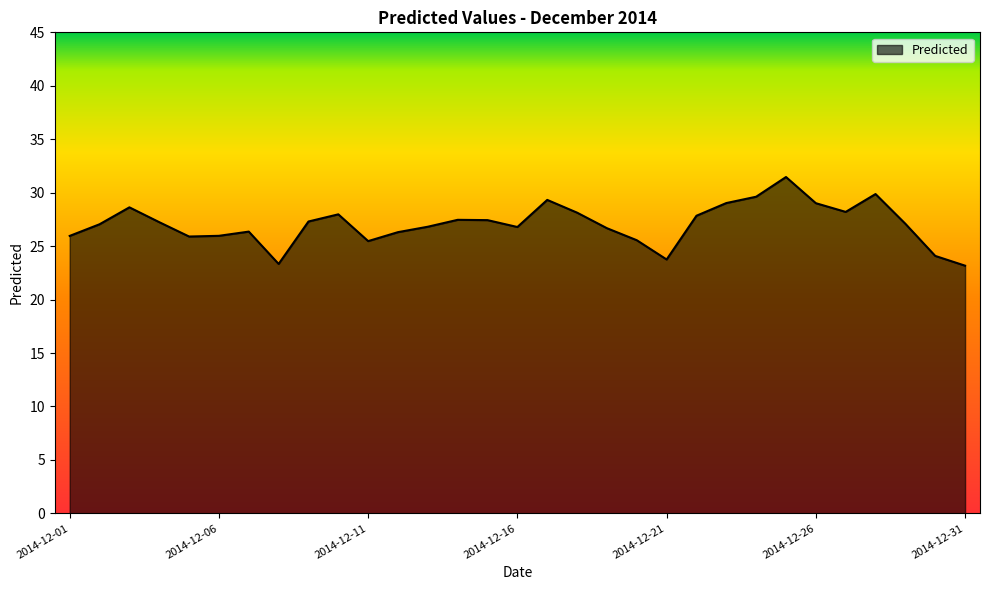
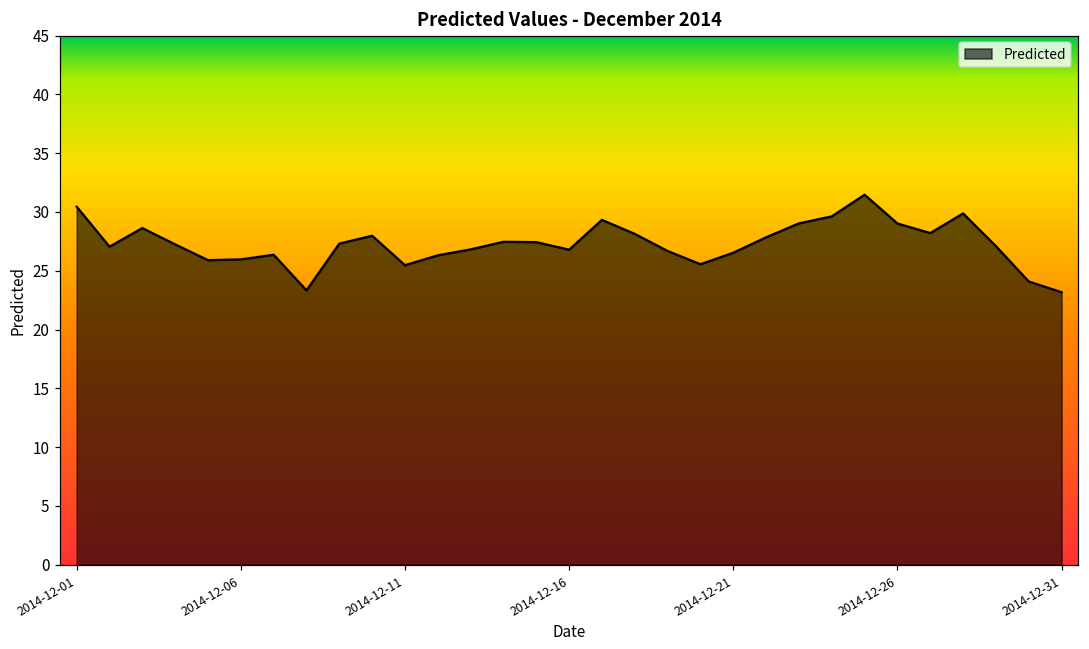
  {
-   "2014-12-01": 26.0,
+   "2014-12-01": 30.4,
    "2014-12-06": 26.0,
    "2014-12-11": 25.5,
    "2014-12-16": 26.8,
-   "2014-12-21": 23.8,
+   "2014-12-21": 26.5,
    "2014-12-26": 29.0,
    "2014-12-31": 23.2
  }
